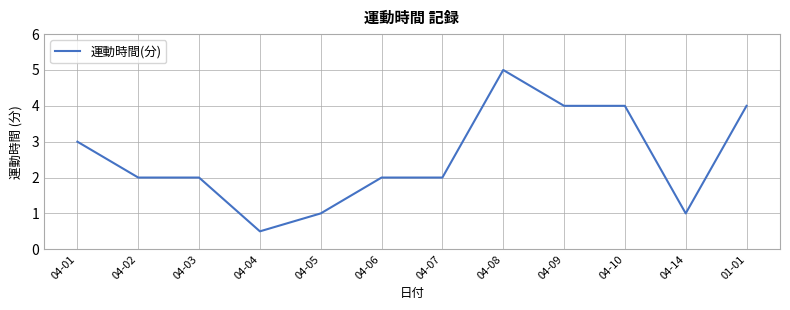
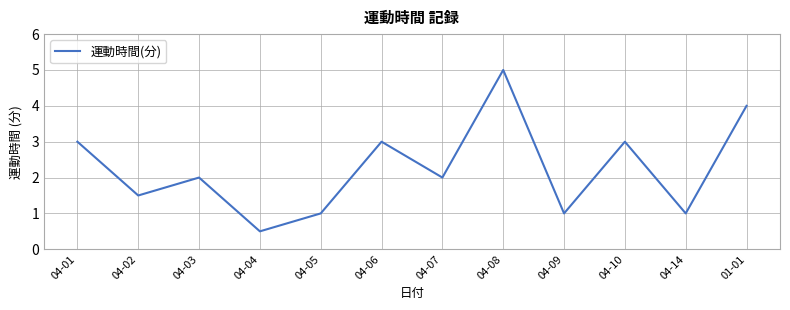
  {
    "04-01": 3.0,
-   "04-02": 2.0,
+   "04-02": 1.5,
    "04-03": 2.0,
    "04-04": 0.5,
    "04-05": 1.0,
-   "04-06": 2,
+   "04-06": 3,
    "04-07": 2.0,
    "04-08": 5.0,
-   "04-09": 4,
-   "04-10": 4,
+   "04-09": 1,
+   "04-10": 3,
    "04-14": 1.0,
    "01-01": 4.0
  }
